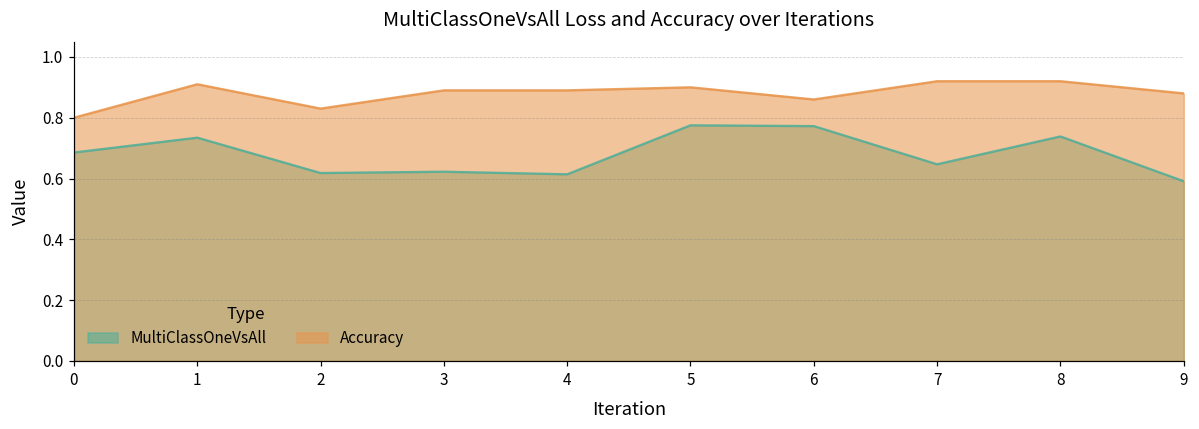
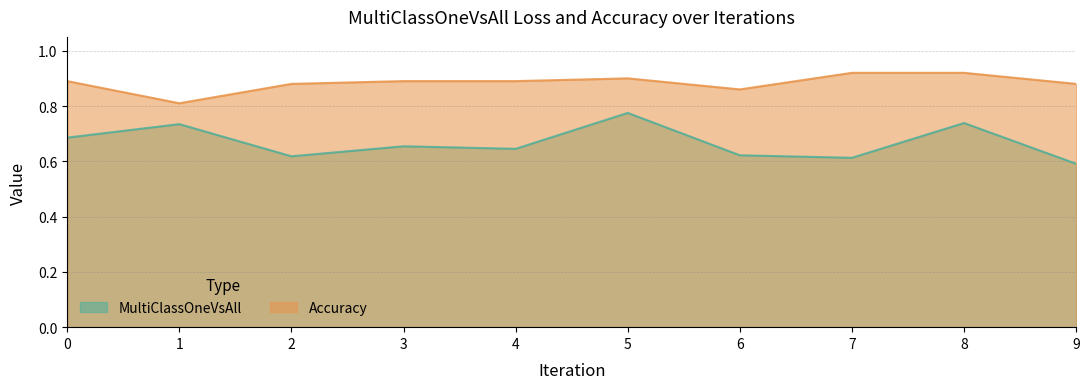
  {
    "MultiClassOneVsAll": {
      "0": 0.69,
      "1": 0.73,
      "2": 0.62,
-     "3": 0.62,
-     "4": 0.61,
+     "3": 0.65,
+     "4": 0.65,
      "5": 0.77,
-     "6": 0.77,
-     "7": 0.65,
+     "6": 0.62,
+     "7": 0.61,
      "8": 0.74,
      "9": 0.59
    },
    "Accuracy": {
-     "0": 0.80,
-     "1": 0.91,
-     "2": 0.83,
+     "0": 0.89,
+     "1": 0.81,
+     "2": 0.88,
      "3": 0.89,
      "4": 0.89,
      "5": 0.90,
      "6": 0.86,
      "7": 0.92,
      "8": 0.92,
      "9": 0.88
    }
  }
